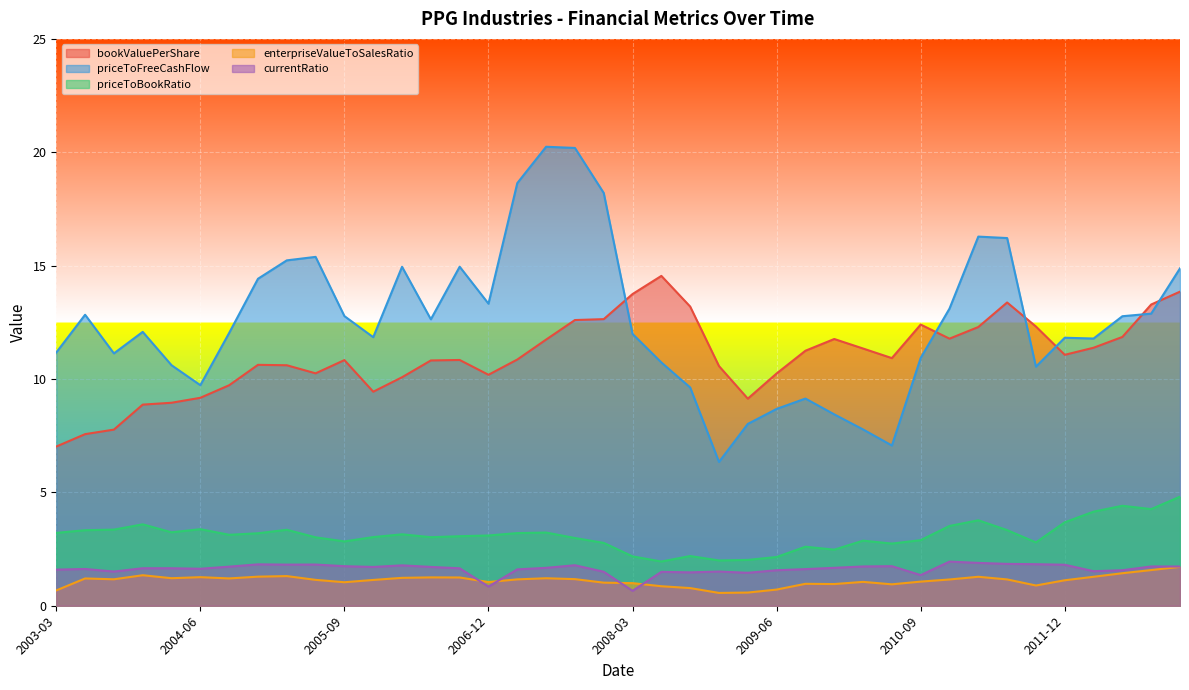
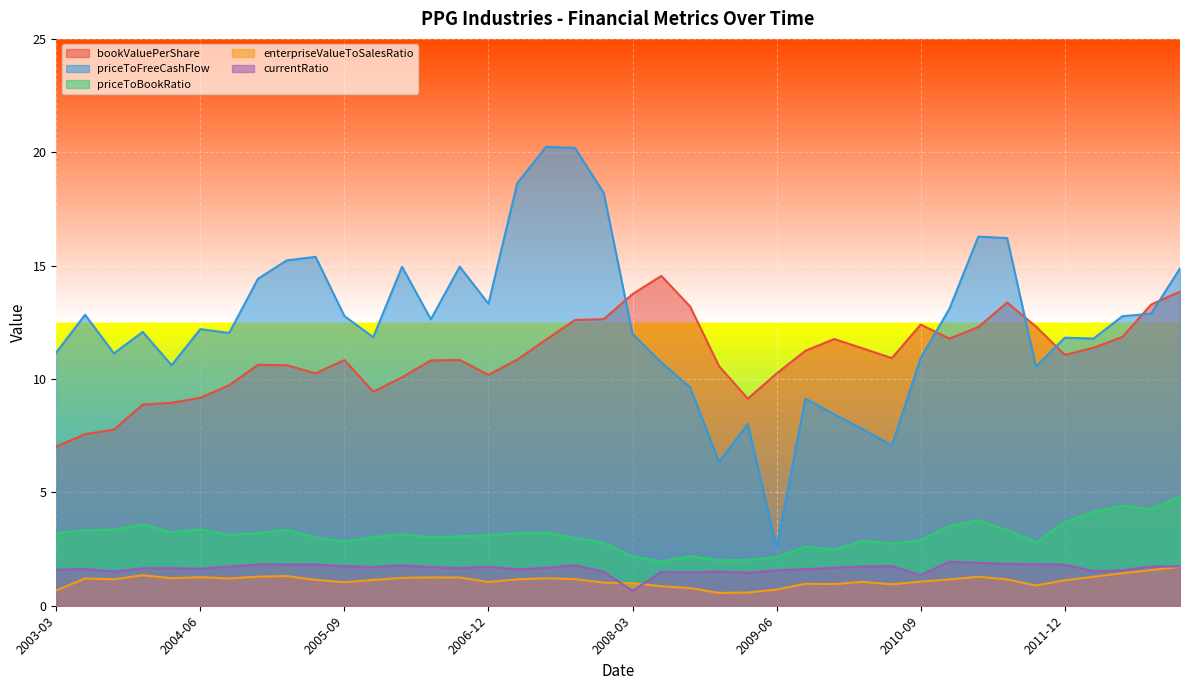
  {
    "bookValuePerShare": {
      "2003-03": 7.0,
      "2004-06": 9.2,
      "2005-09": 10.8,
      "2006-12": 10.2,
      "2008-03": 13.7,
      "2009-06": 10.2,
      "2010-09": 12.4,
      "2011-12": 11.1
    },
    "priceToFreeCashFlow": {
      "2003-03": 11.2,
-     "2004-06": 9.7,
+     "2004-06": 12.2,
      "2005-09": 12.8,
      "2006-12": 13.3,
      "2008-03": 12.0,
-     "2009-06": 8.7,
+     "2009-06": 2.6,
      "2010-09": 10.9,
      "2011-12": 11.8
    },
    "priceToBookRatio": {
      "2003-03": 3.2,
      "2004-06": 3.4,
      "2005-09": 2.8,
      "2006-12": 3.1,
      "2008-03": 2.2,
      "2009-06": 2.1,
      "2010-09": 2.9,
      "2011-12": 3.7
    },
    "enterpriseValueToSalesRatio": {
      "2003-03": 0.7,
      "2004-06": 1.3,
      "2005-09": 1.0,
      "2006-12": 1.0,
      "2008-03": 1.0,
      "2009-06": 0.7,
      "2010-09": 1.1,
      "2011-12": 1.1
    },
    "currentRatio": {
      "2003-03": 1.6,
      "2004-06": 1.6,
      "2005-09": 1.7,
-     "2006-12": 0.8,
+     "2006-12": 1.7,
      "2008-03": 0.7,
      "2009-06": 1.6,
      "2010-09": 1.4,
      "2011-12": 1.8
    }
  }
